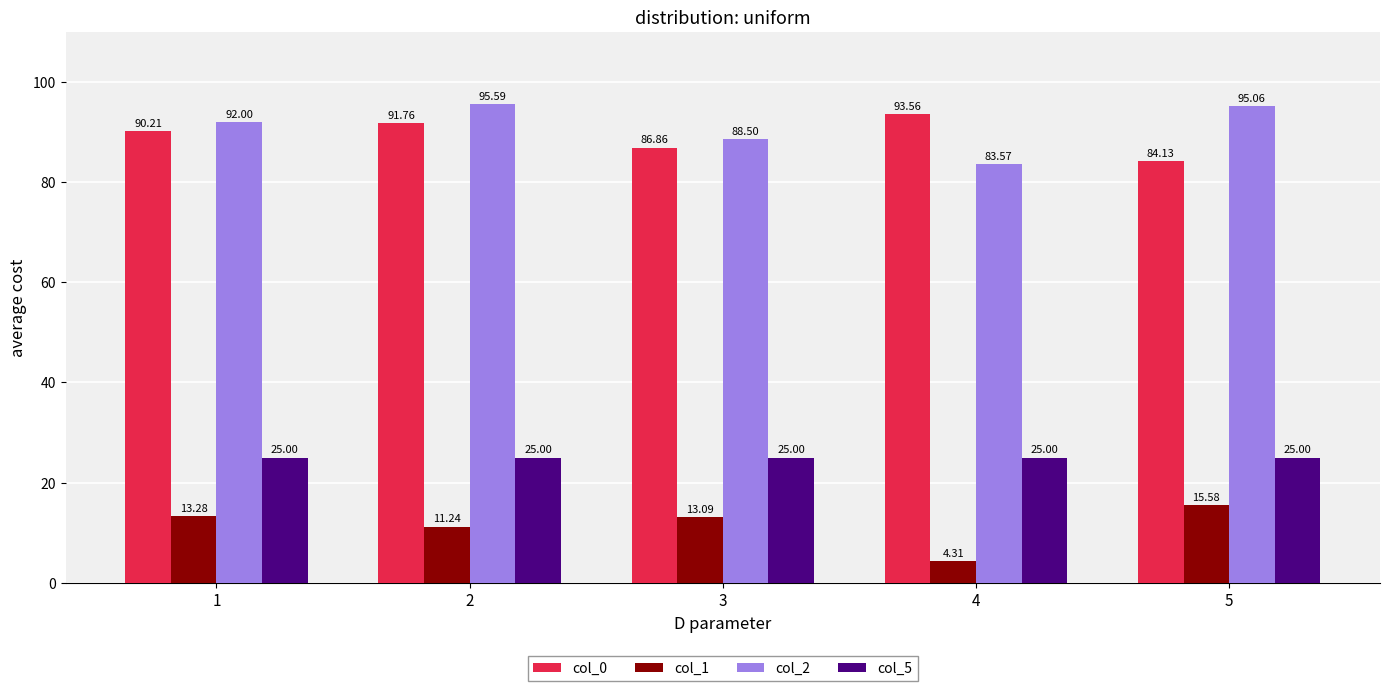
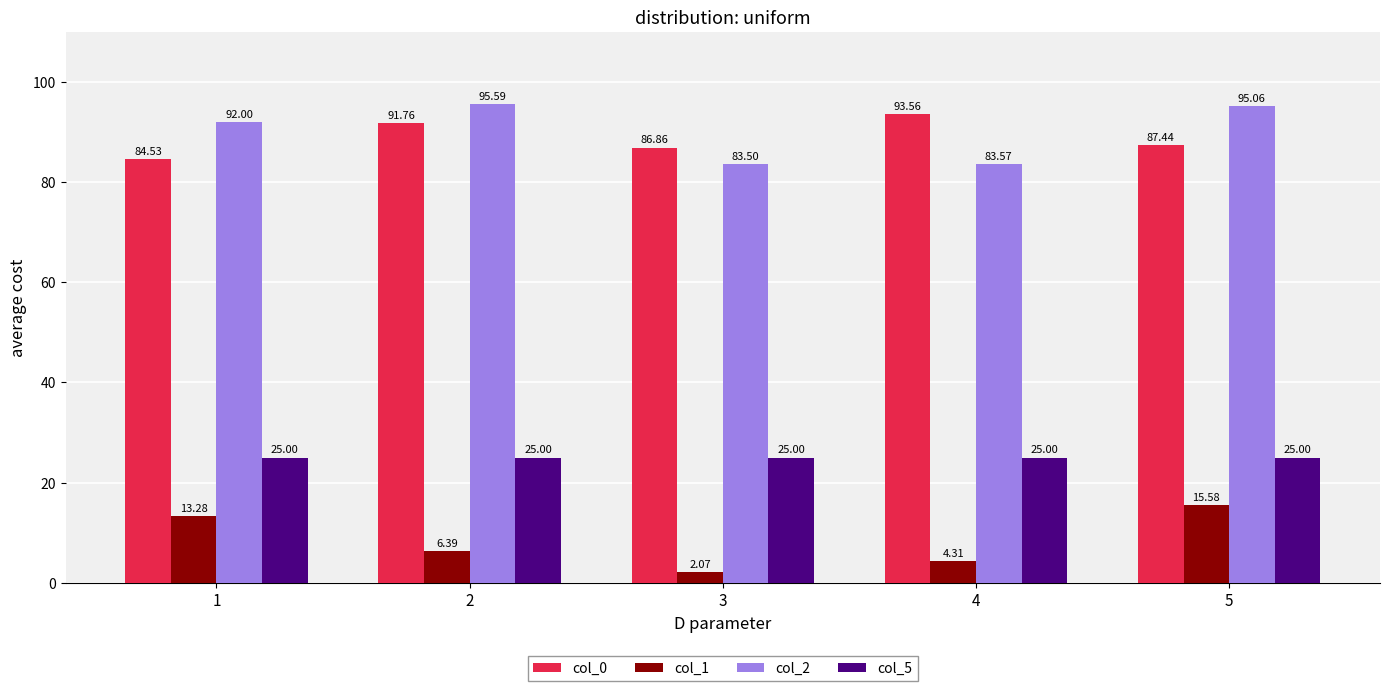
  {
    "col_0": {
-     "1": 90.21,
+     "1": 84.53,
      "2": 91.76,
      "3": 86.86,
      "4": 93.56,
-     "5": 84.13
+     "5": 87.44
    },
    "col_1": {
      "1": 13.28,
-     "2": 11.24,
-     "3": 13.09,
+     "2": 6.39,
+     "3": 2.07,
      "4": 4.31,
      "5": 15.58
    },
    "col_2": {
      "1": 92.00,
      "2": 95.59,
-     "3": 88.50,
+     "3": 83.50,
      "4": 83.57,
      "5": 95.06
    },
    "col_5": {
      "1": 25.00,
      "2": 25.00,
      "3": 25.00,
      "4": 25.00,
      "5": 25.00
    }
  }
